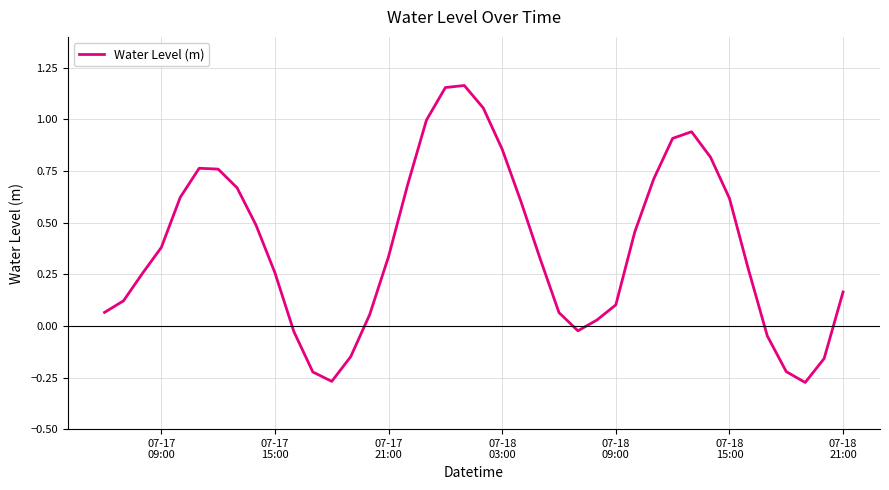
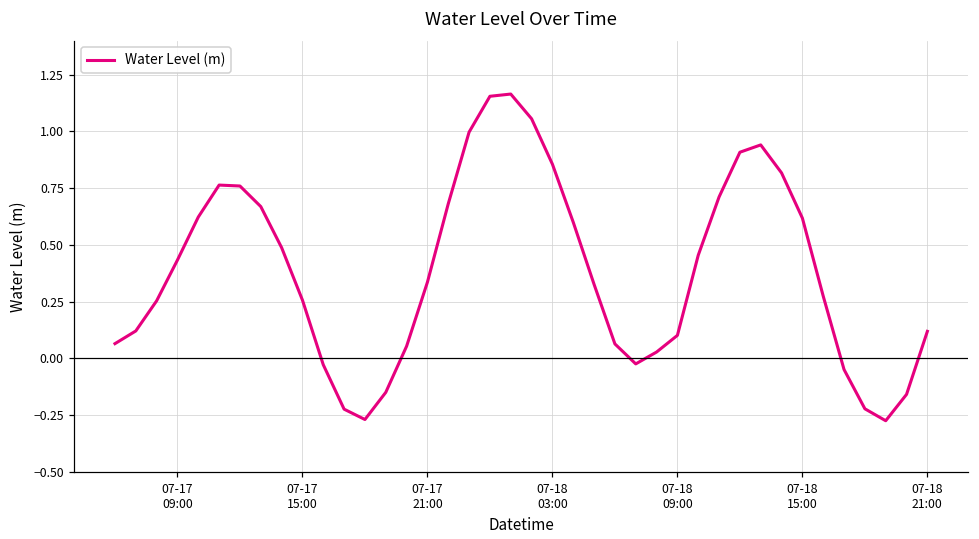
  {
-   "07-17 09:00": 0.38,
+   "07-17 09:00": 0.43,
    "07-17 15:00": 0.26,
    "07-17 21:00": 0.34,
    "07-18 03:00": 0.86,
    "07-18 09:00": 0.10,
    "07-18 15:00": 0.62,
-   "07-18 21:00": 0.16
+   "07-18 21:00": 0.12
  }
